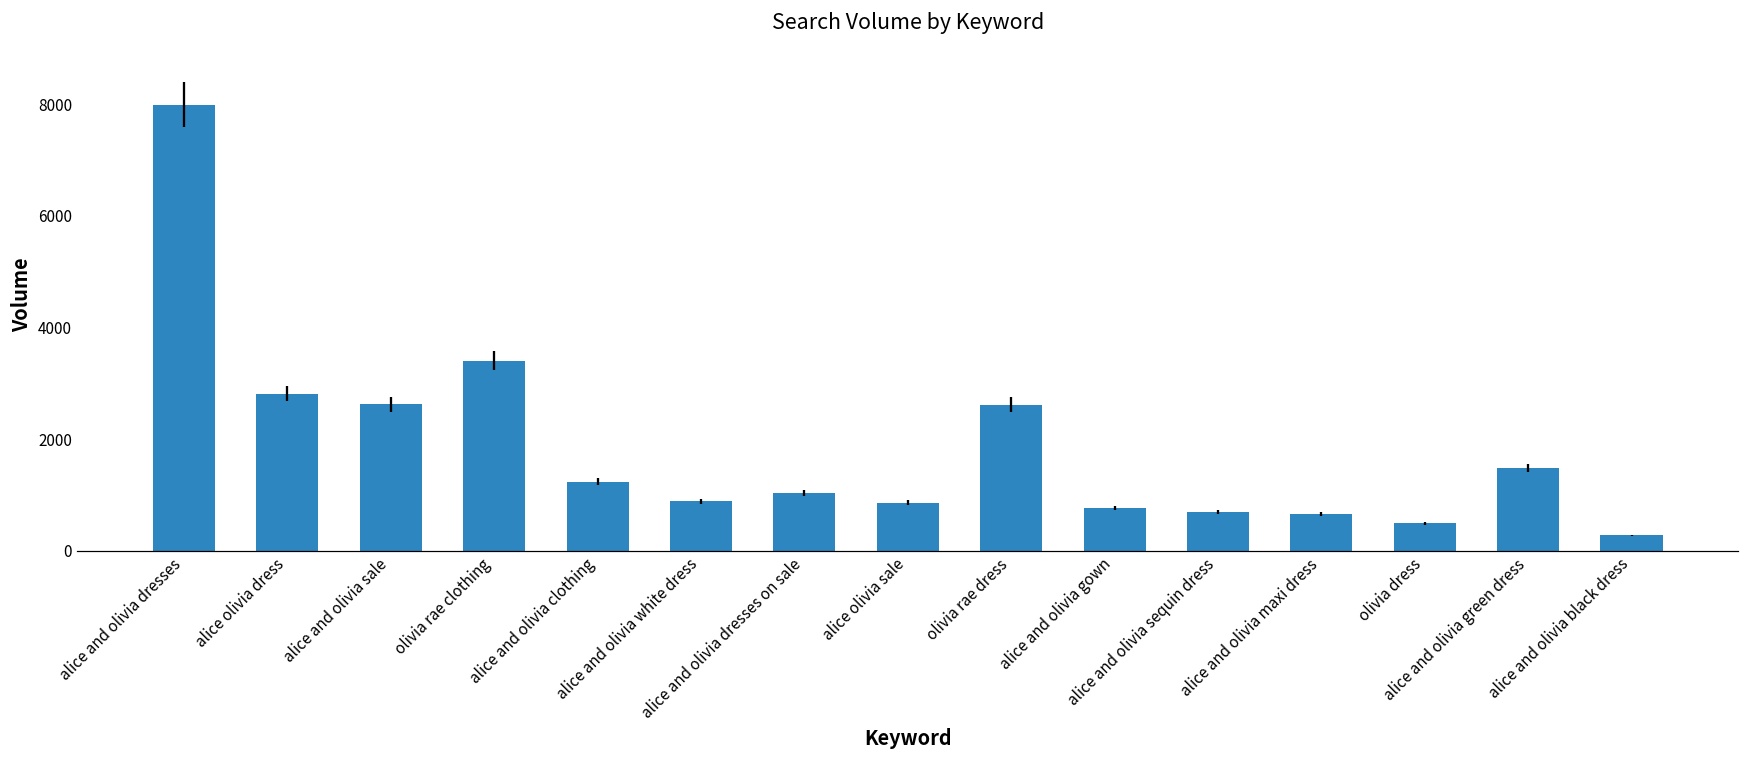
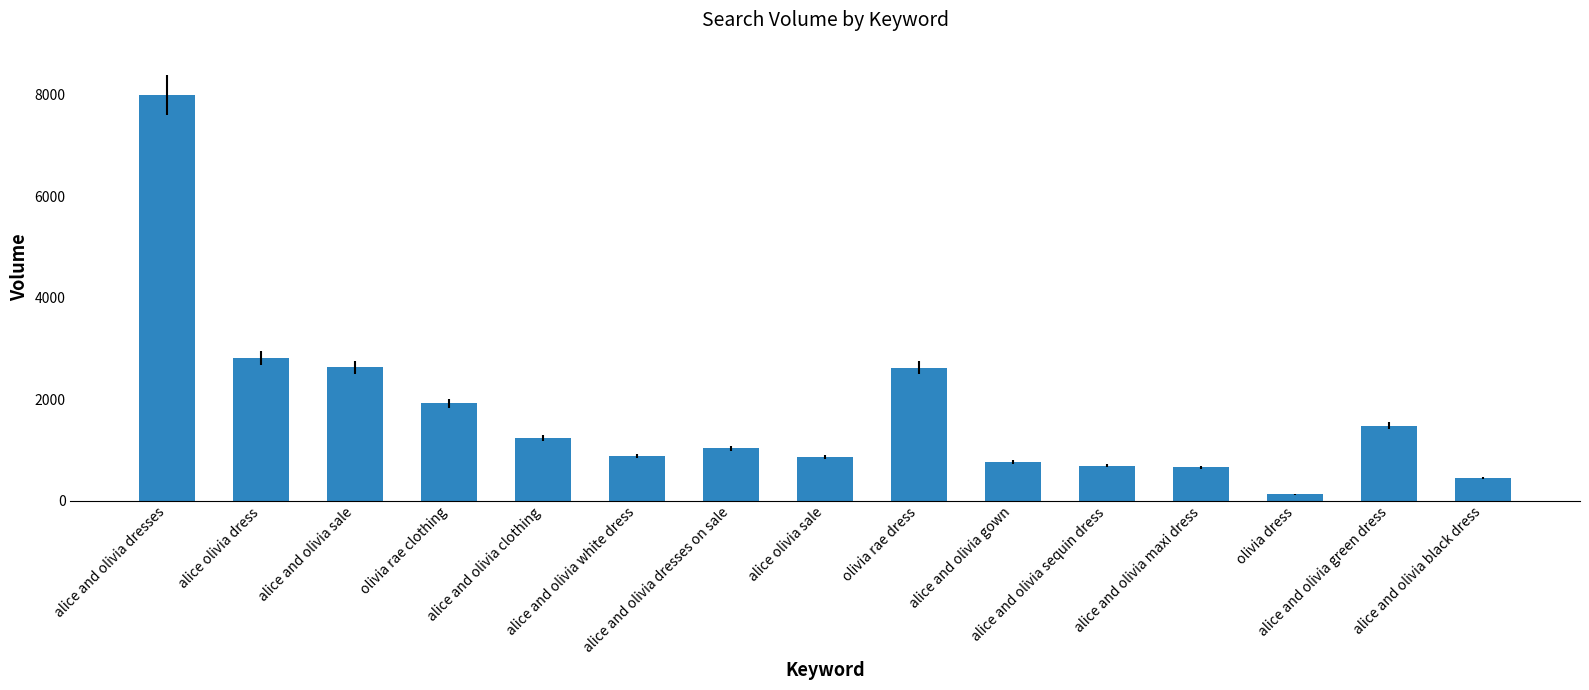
  {
    "alice and olivia dresses": 8000,
    "alice olivia dress": 2800,
    "alice and olivia sale": 2600,
-   "olivia rae clothing": 3400,
+   "olivia rae clothing": 1900,
    "alice and olivia clothing": 1200,
    "alice and olivia white dress": 900,
    "alice and olivia dresses on sale": 1000,
    "alice olivia sale": 900,
    "olivia rae dress": 2600,
    "alice and olivia gown": 800,
    "alice and olivia sequin dress": 700,
    "alice and olivia maxi dress": 700,
-   "olivia dress": 500,
+   "olivia dress": 100,
    "alice and olivia green dress": 1500,
-   "alice and olivia black dress": 300
+   "alice and olivia black dress": 400
  }
